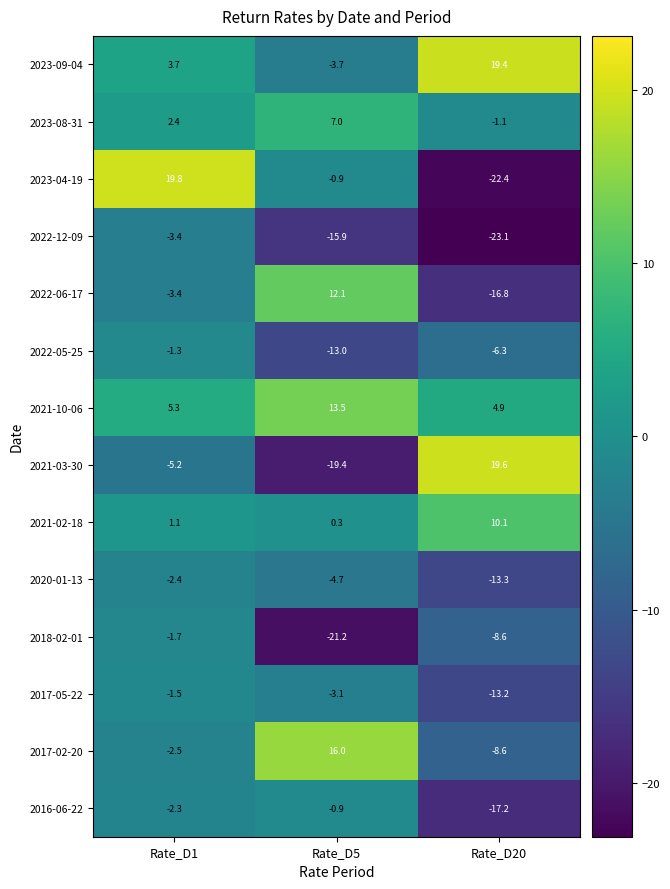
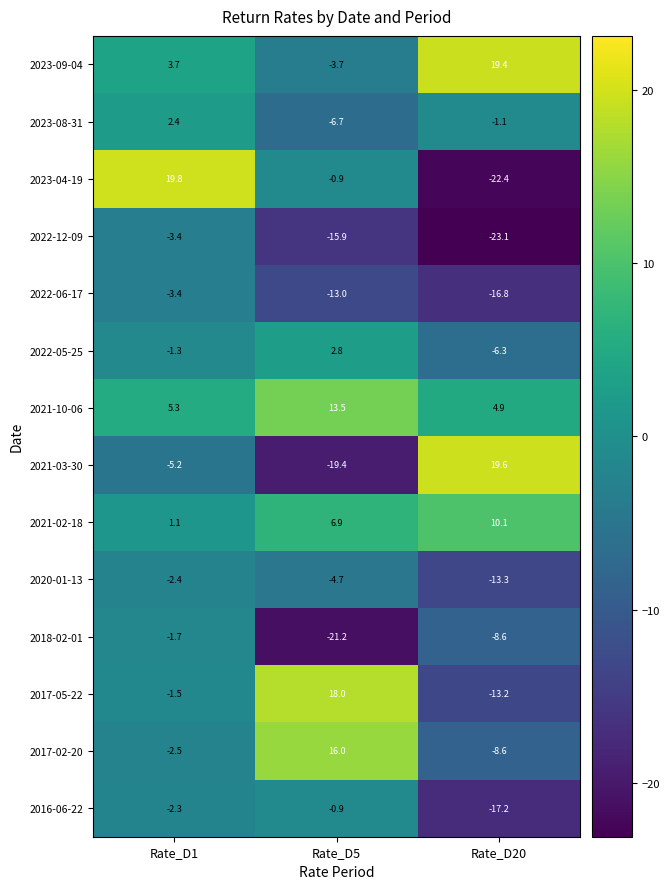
  {
    "2023-09-04": {
      "Rate_D1": 3.7,
      "Rate_D5": -3.7,
      "Rate_D20": 19.4
    },
    "2023-08-31": {
      "Rate_D1": 2.4,
-     "Rate_D5": 7.0,
+     "Rate_D5": -6.7,
      "Rate_D20": -1.1
    },
    "2023-04-19": {
      "Rate_D1": 19.8,
      "Rate_D5": -0.9,
      "Rate_D20": -22.4
    },
    "2022-12-09": {
      "Rate_D1": -3.4,
      "Rate_D5": -15.9,
      "Rate_D20": -23.1
    },
    "2022-06-17": {
      "Rate_D1": -3.4,
-     "Rate_D5": 12.1,
+     "Rate_D5": -13.0,
      "Rate_D20": -16.8
    },
    "2022-05-25": {
      "Rate_D1": -1.3,
-     "Rate_D5": -13.0,
+     "Rate_D5": 2.8,
      "Rate_D20": -6.3
    },
    "2021-10-06": {
      "Rate_D1": 5.3,
      "Rate_D5": 13.5,
      "Rate_D20": 4.9
    },
    "2021-03-30": {
      "Rate_D1": -5.2,
      "Rate_D5": -19.4,
      "Rate_D20": 19.6
    },
    "2021-02-18": {
      "Rate_D1": 1.1,
-     "Rate_D5": 0.3,
+     "Rate_D5": 6.9,
      "Rate_D20": 10.1
    },
    "2020-01-13": {
      "Rate_D1": -2.4,
      "Rate_D5": -4.7,
      "Rate_D20": -13.3
    },
    "2018-02-01": {
      "Rate_D1": -1.7,
      "Rate_D5": -21.2,
      "Rate_D20": -8.6
    },
    "2017-05-22": {
      "Rate_D1": -1.5,
-     "Rate_D5": -3.1,
+     "Rate_D5": 18.0,
      "Rate_D20": -13.2
    },
    "2017-02-20": {
      "Rate_D1": -2.5,
      "Rate_D5": 16.0,
      "Rate_D20": -8.6
    },
    "2016-06-22": {
      "Rate_D1": -2.3,
      "Rate_D5": -0.9,
      "Rate_D20": -17.2
    }
  }
